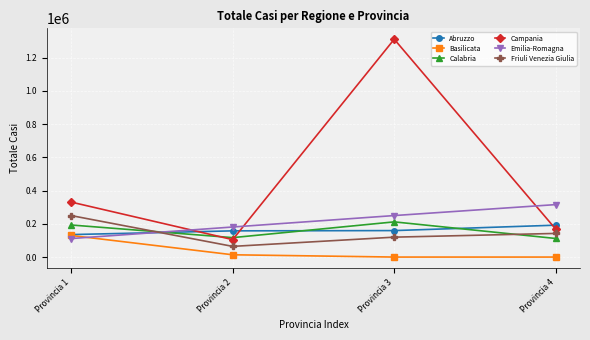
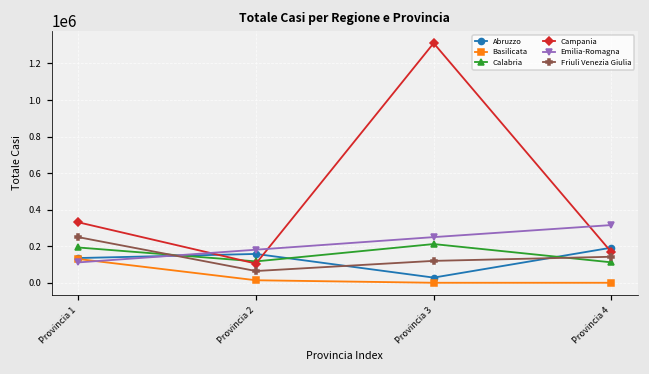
  {
    "Abruzzo": {
      "Provincia 2": 160000,
-     "Provincia 3": 160000,
+     "Provincia 3": 30000,
      "Provincia 4": 190000
    },
    "Basilicata": {
      "Provincia 2": 10000,
      "Provincia 3": 0,
      "Provincia 4": 0
    },
    "Calabria": {
      "Provincia 1": 190000,
      "Provincia 3": 210000,
      "Provincia 4": 110000
    },
    "Campania": {
      "Provincia 1": 330000,
      "Provincia 3": 1310000,
      "Provincia 4": 170000
    },
    "Emilia-Romagna": {
      "Provincia 1": 110000,
      "Provincia 2": 180000,
      "Provincia 3": 250000,
      "Provincia 4": 320000
    },
    "Friuli Venezia Giulia": {
      "Provincia 1": 250000,
      "Provincia 2": 60000,
      "Provincia 3": 120000,
      "Provincia 4": 140000
    }
  }
